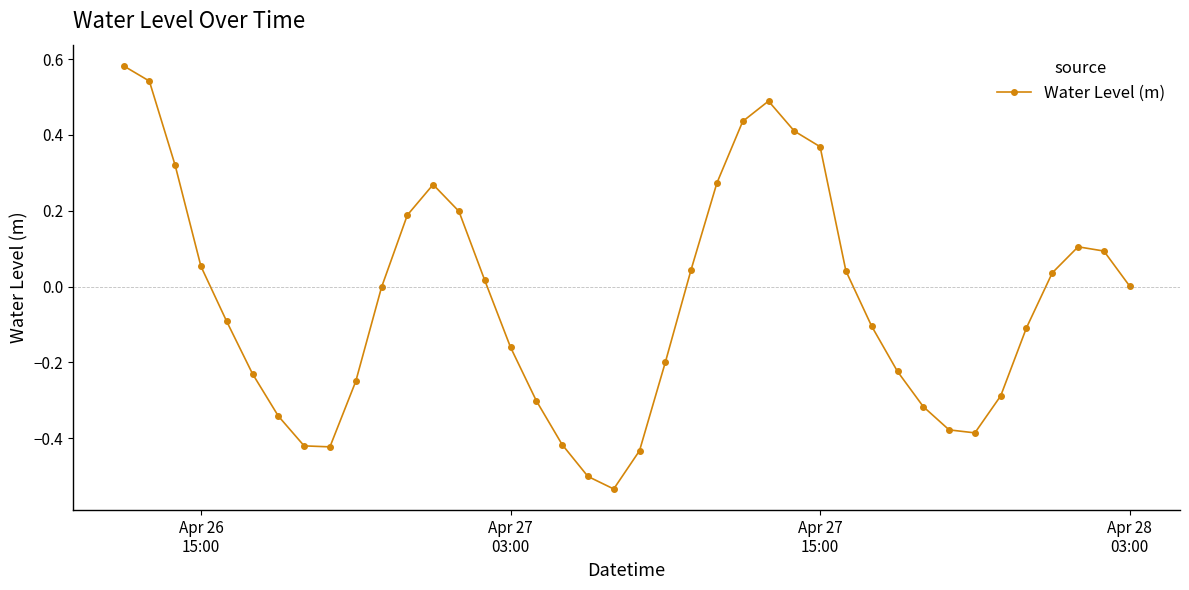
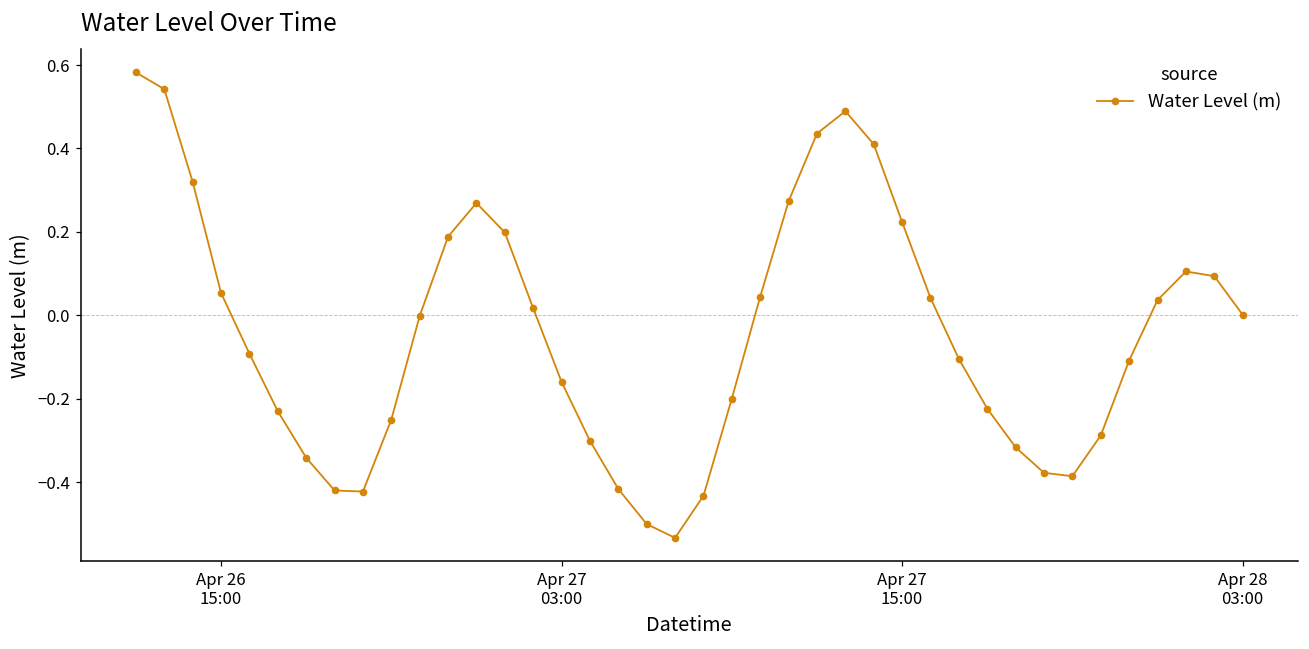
  {
    "Apr 26 15:00": 0.05,
    "Apr 27 03:00": -0.16,
-   "Apr 27 15:00": 0.37,
+   "Apr 27 15:00": 0.22,
    "Apr 28 03:00": 0.00
  }
